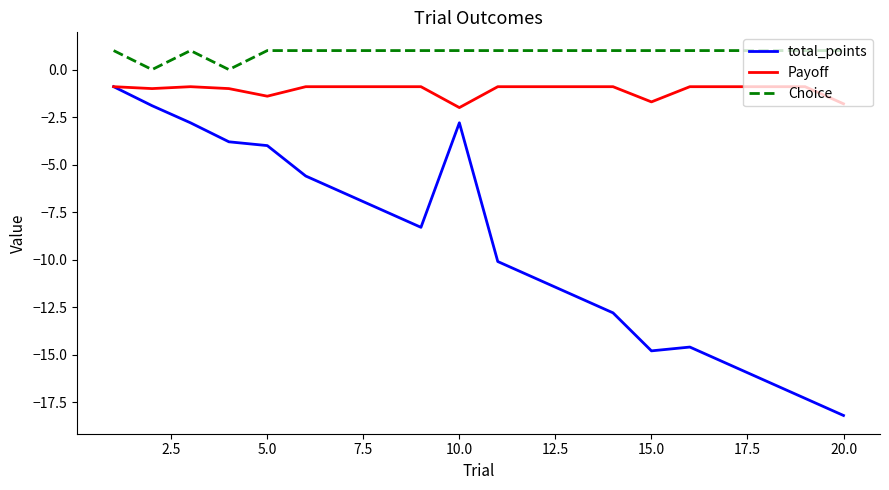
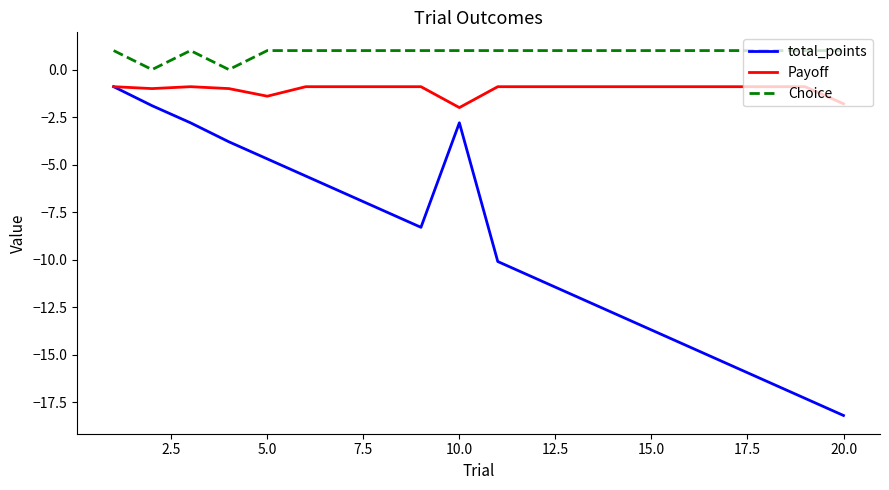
  {
    "total_points": {
-     "5.0": -4.0,
+     "5.0": -4.7,
      "10.0": -2.8,
-     "15.0": -14.8,
+     "15.0": -13.7,
      "20.0": -18.2
    },
    "Payoff": {
      "5.0": -1.4,
      "10.0": -2.0,
-     "15.0": -1.7
+     "15.0": -0.9
    },
    "Choice": {
      "5.0": 1.0,
      "10.0": 1.0,
      "15.0": 1.0
    }
  }
